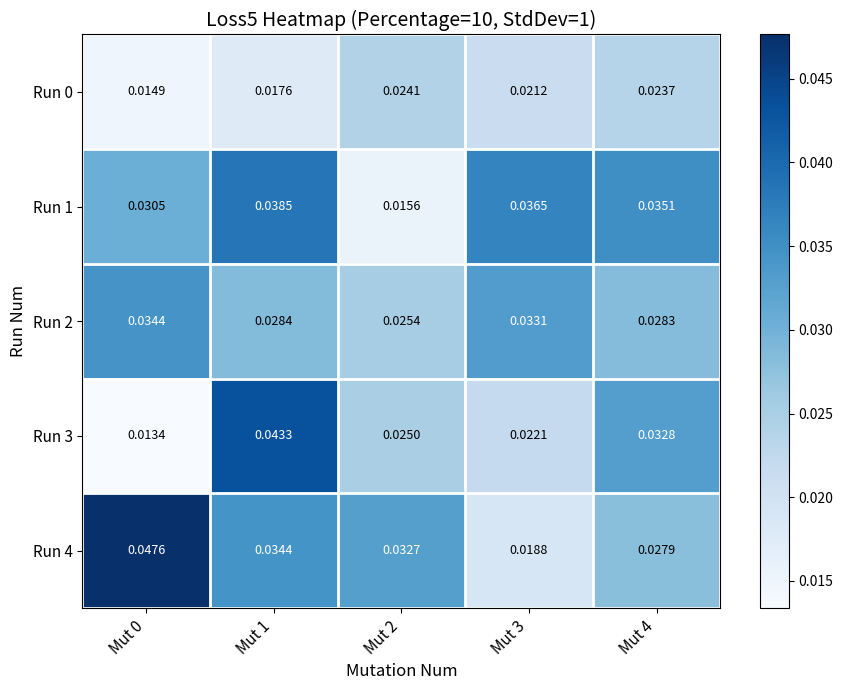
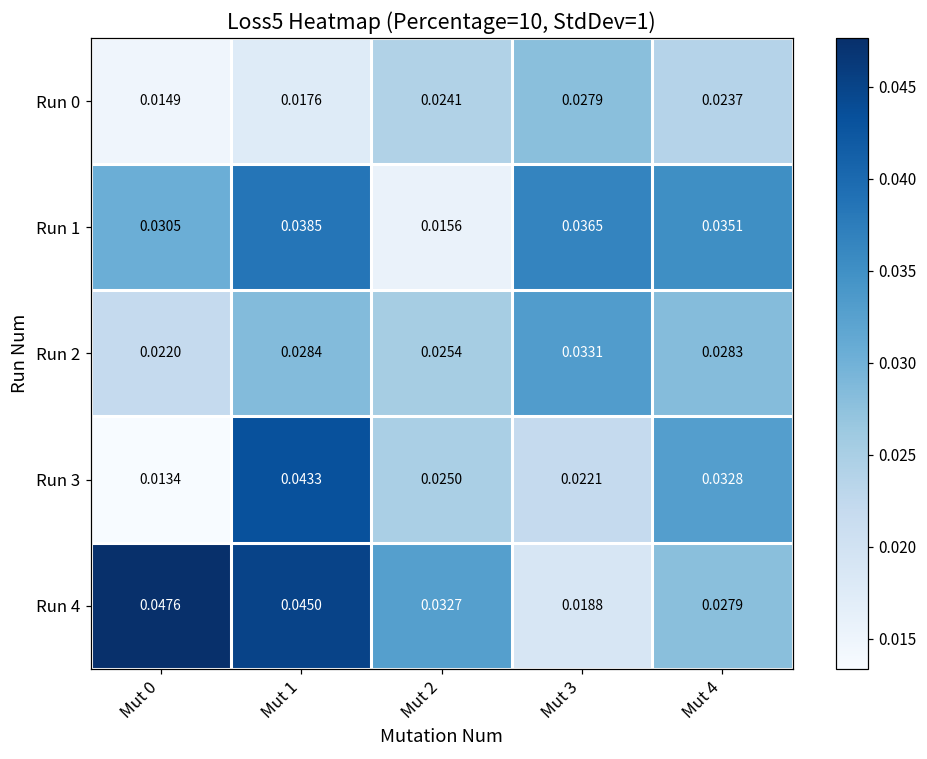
  {
    "Run 0": {
      "Mut 0": 0.0149,
      "Mut 1": 0.0176,
      "Mut 2": 0.0241,
-     "Mut 3": 0.0212,
+     "Mut 3": 0.0279,
      "Mut 4": 0.0237
    },
    "Run 1": {
      "Mut 0": 0.0305,
      "Mut 1": 0.0385,
      "Mut 2": 0.0156,
      "Mut 3": 0.0365,
      "Mut 4": 0.0351
    },
    "Run 2": {
-     "Mut 0": 0.0344,
+     "Mut 0": 0.0220,
      "Mut 1": 0.0284,
      "Mut 2": 0.0254,
      "Mut 3": 0.0331,
      "Mut 4": 0.0283
    },
    "Run 3": {
      "Mut 0": 0.0134,
      "Mut 1": 0.0433,
      "Mut 2": 0.0250,
      "Mut 3": 0.0221,
      "Mut 4": 0.0328
    },
    "Run 4": {
      "Mut 0": 0.0476,
-     "Mut 1": 0.0344,
+     "Mut 1": 0.0450,
      "Mut 2": 0.0327,
      "Mut 3": 0.0188,
      "Mut 4": 0.0279
    }
  }
